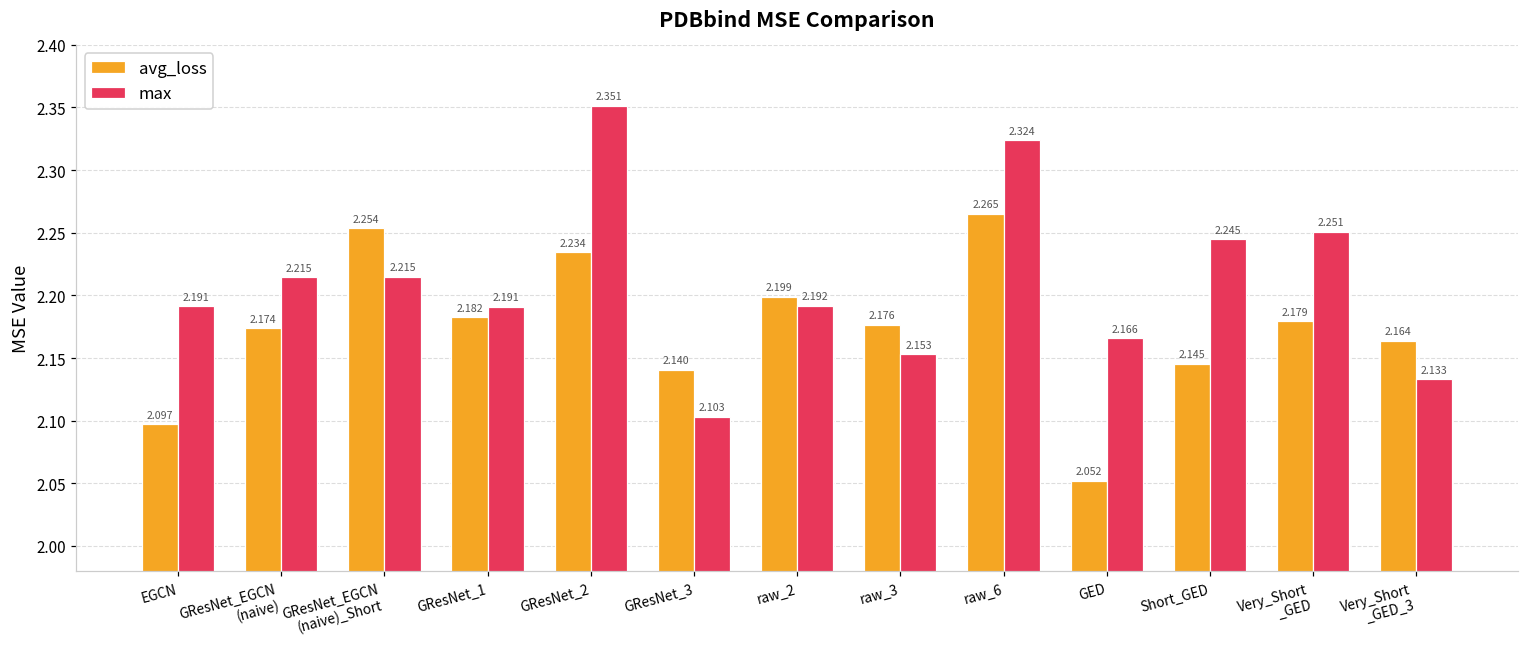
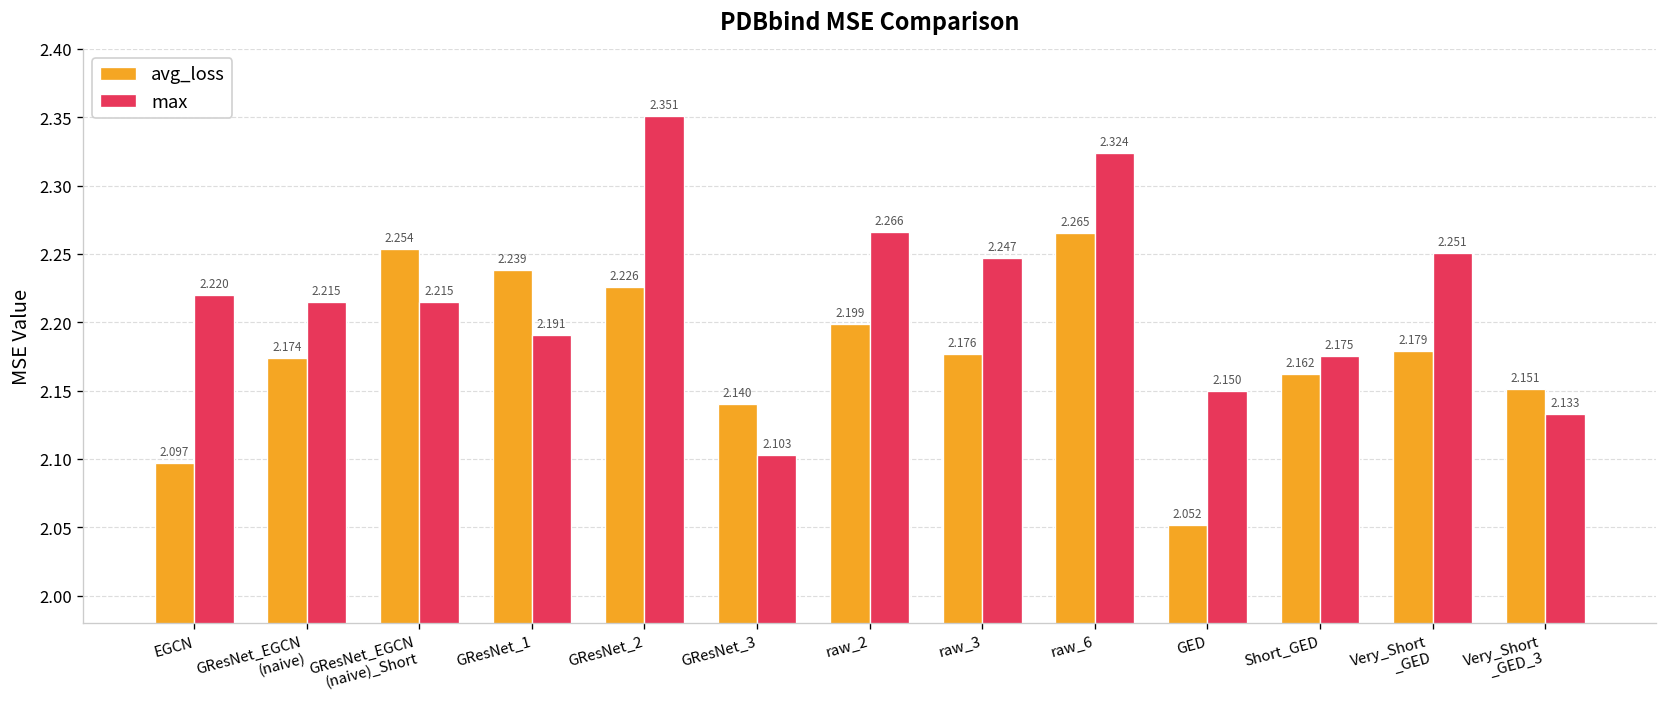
  {
    "avg_loss": {
      "EGCN": 2.097,
      "GResNet_EGCN (naive)": 2.174,
      "GResNet_EGCN (naive)_Short": 2.254,
-     "GResNet_1": 2.182,
-     "GResNet_2": 2.234,
+     "GResNet_1": 2.239,
+     "GResNet_2": 2.226,
      "GResNet_3": 2.140,
      "raw_2": 2.199,
      "raw_3": 2.176,
      "raw_6": 2.265,
      "GED": 2.052,
-     "Short_GED": 2.145,
+     "Short_GED": 2.162,
      "Very_Short _GED": 2.179,
-     "Very_Short _GED_3": 2.164
+     "Very_Short _GED_3": 2.151
    },
    "max": {
-     "EGCN": 2.191,
+     "EGCN": 2.220,
      "GResNet_EGCN (naive)": 2.215,
      "GResNet_EGCN (naive)_Short": 2.215,
      "GResNet_1": 2.191,
      "GResNet_2": 2.351,
      "GResNet_3": 2.103,
-     "raw_2": 2.192,
-     "raw_3": 2.153,
+     "raw_2": 2.266,
+     "raw_3": 2.247,
      "raw_6": 2.324,
-     "GED": 2.166,
-     "Short_GED": 2.245,
+     "GED": 2.150,
+     "Short_GED": 2.175,
      "Very_Short _GED": 2.251,
      "Very_Short _GED_3": 2.133
    }
  }
